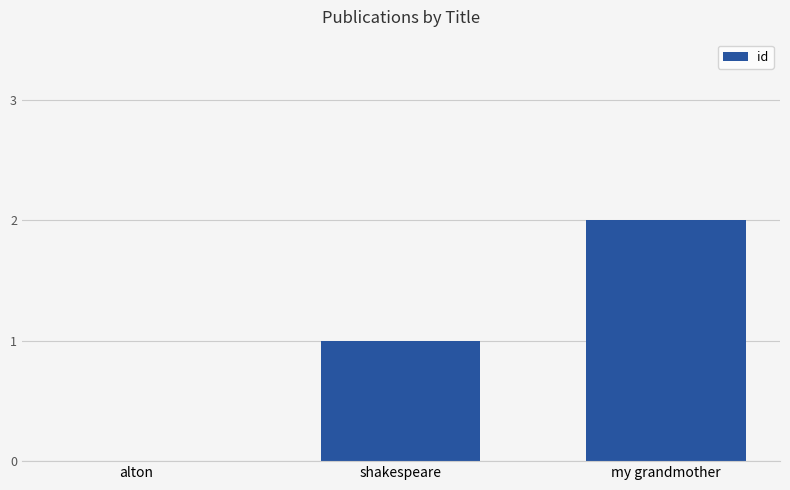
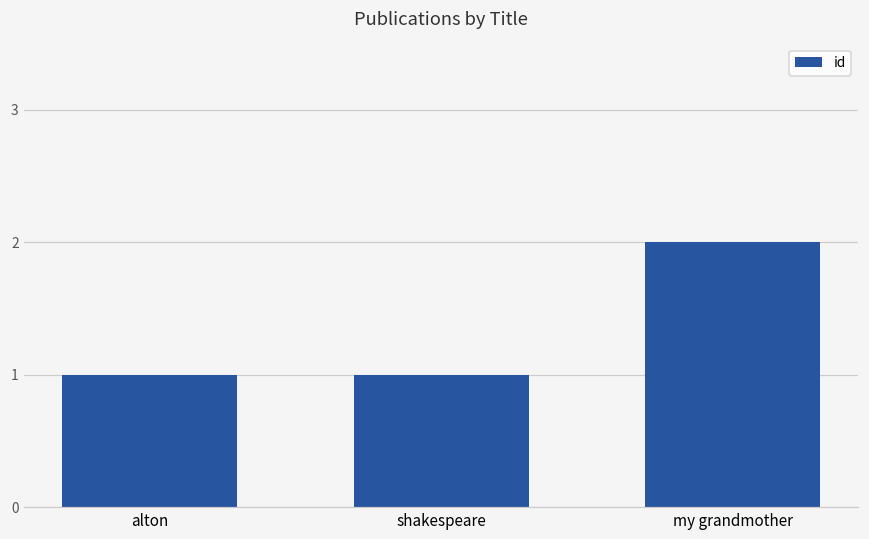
  {
-   "alton": 0,
+   "alton": 1,
    "shakespeare": 1,
    "my grandmother": 2
  }
